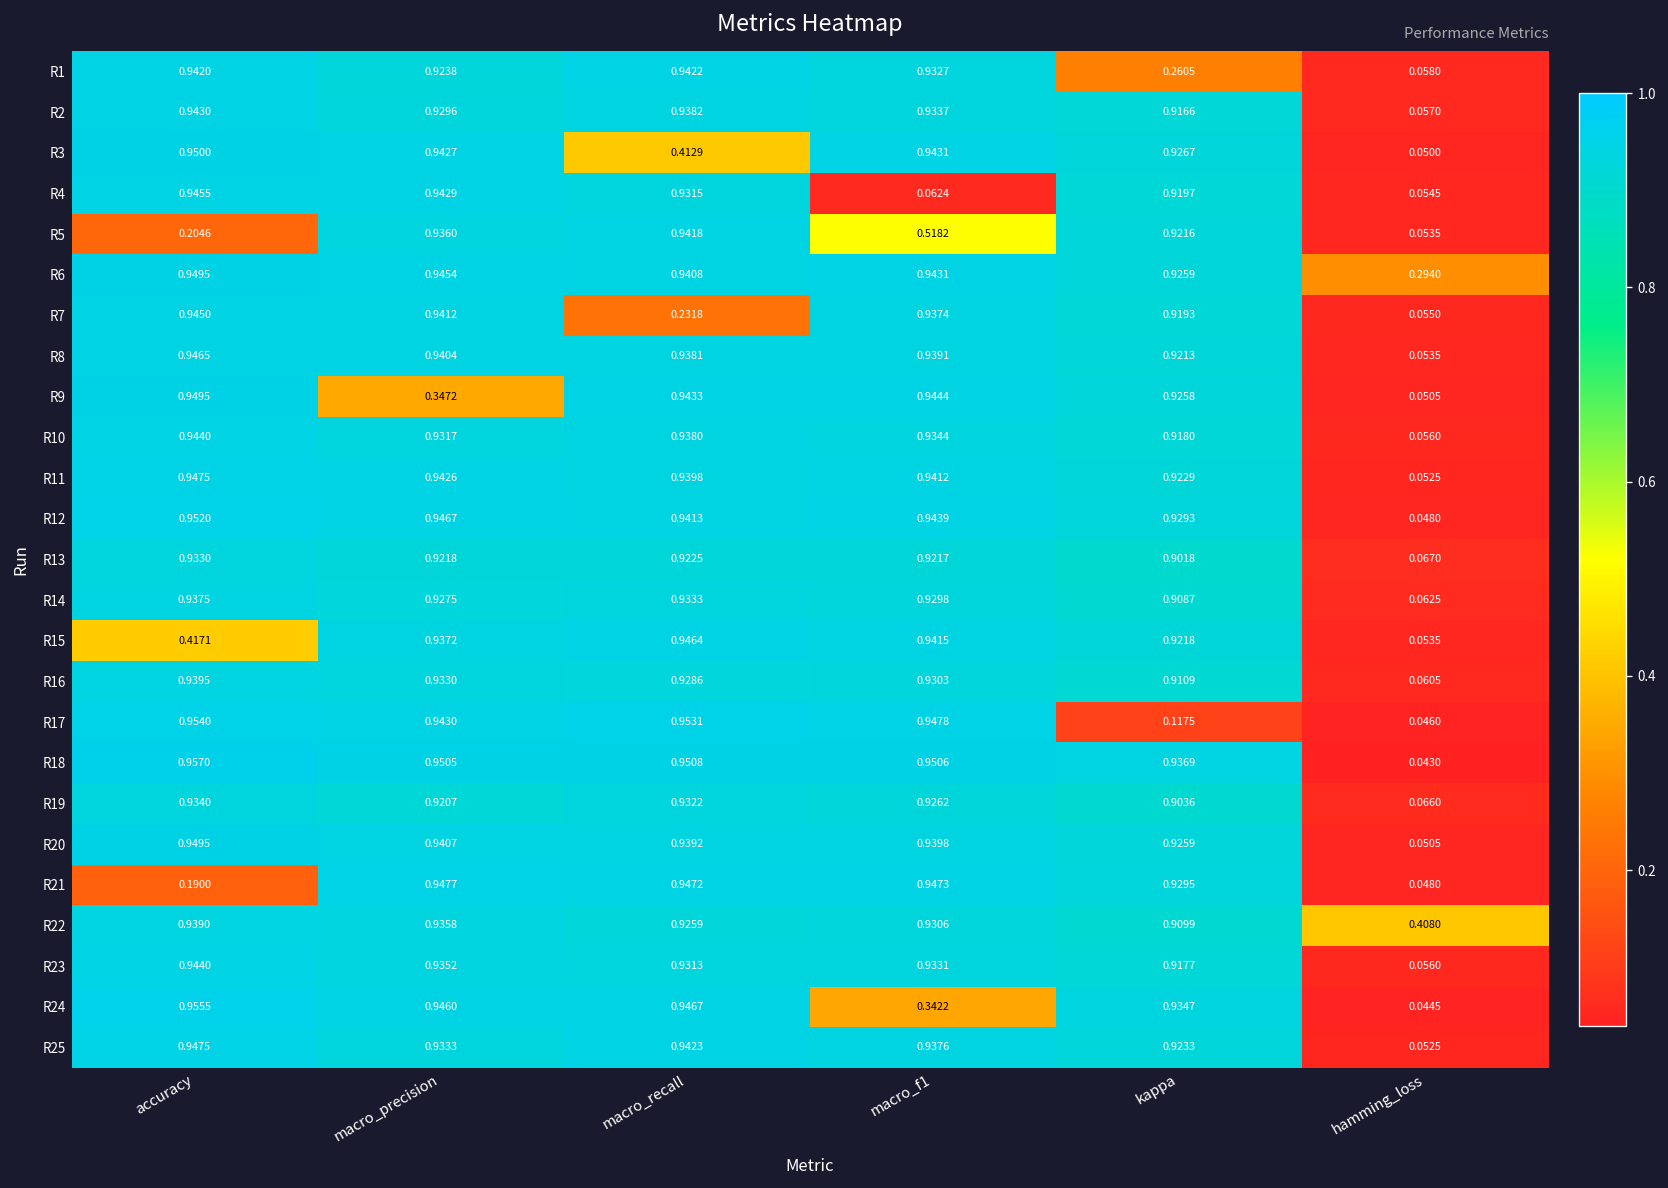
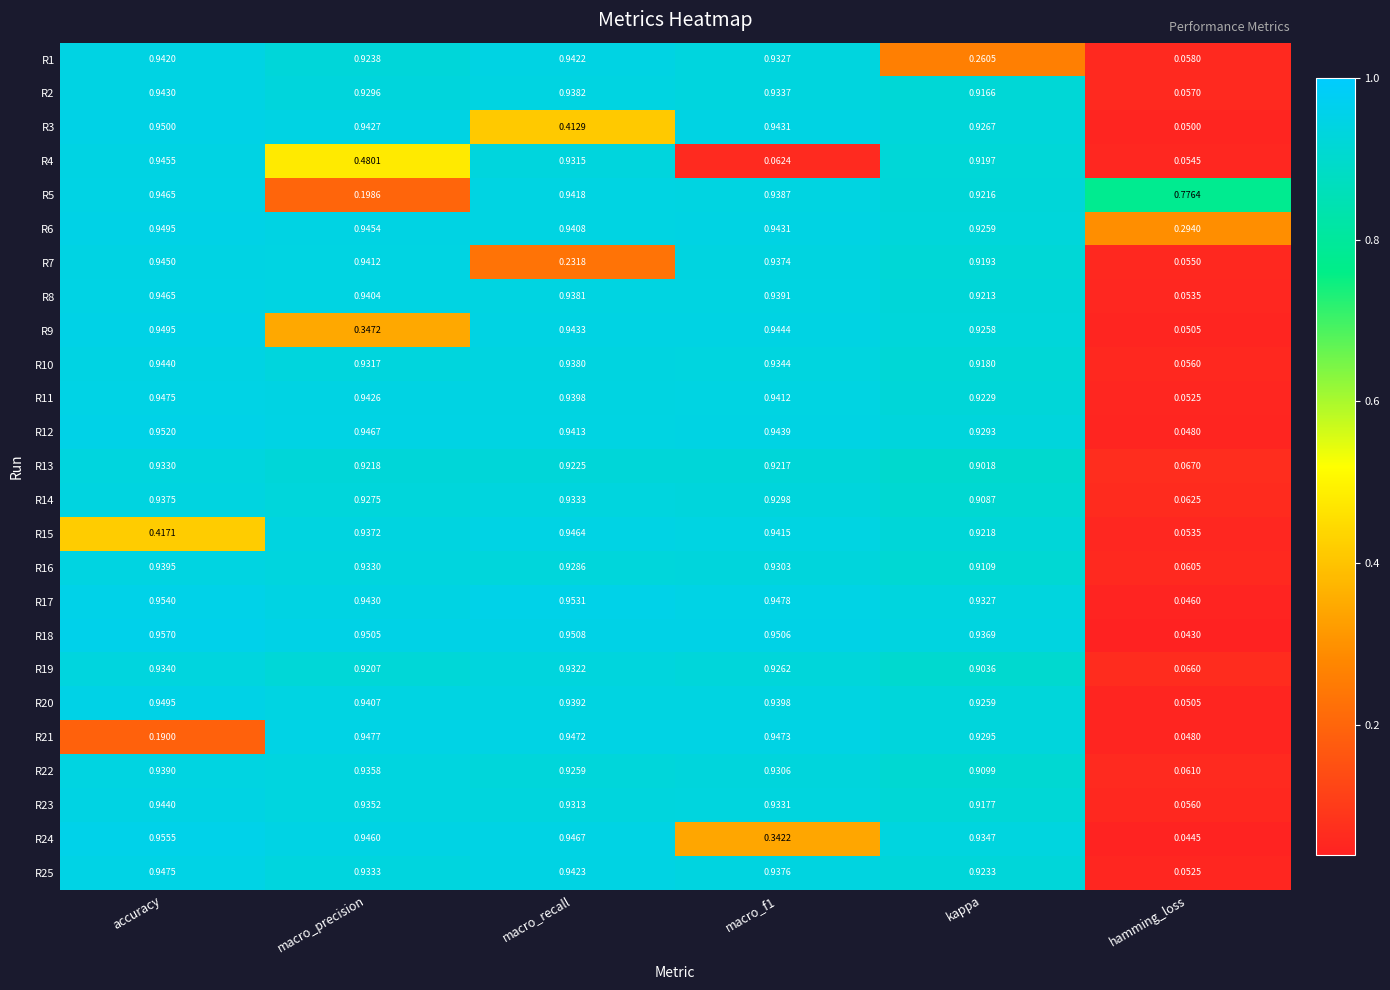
  {
    "R1": {
      "accuracy": 0.9420,
      "macro_precision": 0.9238,
      "macro_recall": 0.9422,
      "macro_f1": 0.9327,
      "kappa": 0.2605,
      "hamming_loss": 0.0580
    },
    "R2": {
      "accuracy": 0.9430,
      "macro_precision": 0.9296,
      "macro_recall": 0.9382,
      "macro_f1": 0.9337,
      "kappa": 0.9166,
      "hamming_loss": 0.0570
    },
    "R3": {
      "accuracy": 0.9500,
      "macro_precision": 0.9427,
      "macro_recall": 0.4129,
      "macro_f1": 0.9431,
      "kappa": 0.9267,
      "hamming_loss": 0.0500
    },
    "R4": {
      "accuracy": 0.9455,
-     "macro_precision": 0.9429,
+     "macro_precision": 0.4801,
      "macro_recall": 0.9315,
      "macro_f1": 0.0624,
      "kappa": 0.9197,
      "hamming_loss": 0.0545
    },
    "R5": {
-     "accuracy": 0.2046,
-     "macro_precision": 0.9360,
+     "accuracy": 0.9465,
+     "macro_precision": 0.1986,
      "macro_recall": 0.9418,
-     "macro_f1": 0.5182,
+     "macro_f1": 0.9387,
      "kappa": 0.9216,
-     "hamming_loss": 0.0535
+     "hamming_loss": 0.7764
    },
    "R6": {
      "accuracy": 0.9495,
      "macro_precision": 0.9454,
      "macro_recall": 0.9408,
      "macro_f1": 0.9431,
      "kappa": 0.9259,
      "hamming_loss": 0.2940
    },
    "R7": {
      "accuracy": 0.9450,
      "macro_precision": 0.9412,
      "macro_recall": 0.2318,
      "macro_f1": 0.9374,
      "kappa": 0.9193,
      "hamming_loss": 0.0550
    },
    "R8": {
      "accuracy": 0.9465,
      "macro_precision": 0.9404,
      "macro_recall": 0.9381,
      "macro_f1": 0.9391,
      "kappa": 0.9213,
      "hamming_loss": 0.0535
    },
    "R9": {
      "accuracy": 0.9495,
      "macro_precision": 0.3472,
      "macro_recall": 0.9433,
      "macro_f1": 0.9444,
      "kappa": 0.9258,
      "hamming_loss": 0.0505
    },
    "R10": {
      "accuracy": 0.9440,
      "macro_precision": 0.9317,
      "macro_recall": 0.9380,
      "macro_f1": 0.9344,
      "kappa": 0.9180,
      "hamming_loss": 0.0560
    },
    "R11": {
      "accuracy": 0.9475,
      "macro_precision": 0.9426,
      "macro_recall": 0.9398,
      "macro_f1": 0.9412,
      "kappa": 0.9229,
      "hamming_loss": 0.0525
    },
    "R12": {
      "accuracy": 0.9520,
      "macro_precision": 0.9467,
      "macro_recall": 0.9413,
      "macro_f1": 0.9439,
      "kappa": 0.9293,
      "hamming_loss": 0.0480
    },
    "R13": {
      "accuracy": 0.9330,
      "macro_precision": 0.9218,
      "macro_recall": 0.9225,
      "macro_f1": 0.9217,
      "kappa": 0.9018,
      "hamming_loss": 0.0670
    },
    "R14": {
      "accuracy": 0.9375,
      "macro_precision": 0.9275,
      "macro_recall": 0.9333,
      "macro_f1": 0.9298,
      "kappa": 0.9087,
      "hamming_loss": 0.0625
    },
    "R15": {
      "accuracy": 0.4171,
      "macro_precision": 0.9372,
      "macro_recall": 0.9464,
      "macro_f1": 0.9415,
      "kappa": 0.9218,
      "hamming_loss": 0.0535
    },
    "R16": {
      "accuracy": 0.9395,
      "macro_precision": 0.9330,
      "macro_recall": 0.9286,
      "macro_f1": 0.9303,
      "kappa": 0.9109,
      "hamming_loss": 0.0605
    },
    "R17": {
      "accuracy": 0.9540,
      "macro_precision": 0.9430,
      "macro_recall": 0.9531,
      "macro_f1": 0.9478,
-     "kappa": 0.1175,
+     "kappa": 0.9327,
      "hamming_loss": 0.0460
    },
    "R18": {
      "accuracy": 0.9570,
      "macro_precision": 0.9505,
      "macro_recall": 0.9508,
      "macro_f1": 0.9506,
      "kappa": 0.9369,
      "hamming_loss": 0.0430
    },
    "R19": {
      "accuracy": 0.9340,
      "macro_precision": 0.9207,
      "macro_recall": 0.9322,
      "macro_f1": 0.9262,
      "kappa": 0.9036,
      "hamming_loss": 0.0660
    },
    "R20": {
      "accuracy": 0.9495,
      "macro_precision": 0.9407,
      "macro_recall": 0.9392,
      "macro_f1": 0.9398,
      "kappa": 0.9259,
      "hamming_loss": 0.0505
    },
    "R21": {
      "accuracy": 0.1900,
      "macro_precision": 0.9477,
      "macro_recall": 0.9472,
      "macro_f1": 0.9473,
      "kappa": 0.9295,
      "hamming_loss": 0.0480
    },
    "R22": {
      "accuracy": 0.9390,
      "macro_precision": 0.9358,
      "macro_recall": 0.9259,
      "macro_f1": 0.9306,
      "kappa": 0.9099,
-     "hamming_loss": 0.4080
+     "hamming_loss": 0.0610
    },
    "R23": {
      "accuracy": 0.9440,
      "macro_precision": 0.9352,
      "macro_recall": 0.9313,
      "macro_f1": 0.9331,
      "kappa": 0.9177,
      "hamming_loss": 0.0560
    },
    "R24": {
      "accuracy": 0.9555,
      "macro_precision": 0.9460,
      "macro_recall": 0.9467,
      "macro_f1": 0.3422,
      "kappa": 0.9347,
      "hamming_loss": 0.0445
    },
    "R25": {
      "accuracy": 0.9475,
      "macro_precision": 0.9333,
      "macro_recall": 0.9423,
      "macro_f1": 0.9376,
      "kappa": 0.9233,
      "hamming_loss": 0.0525
    }
  }
